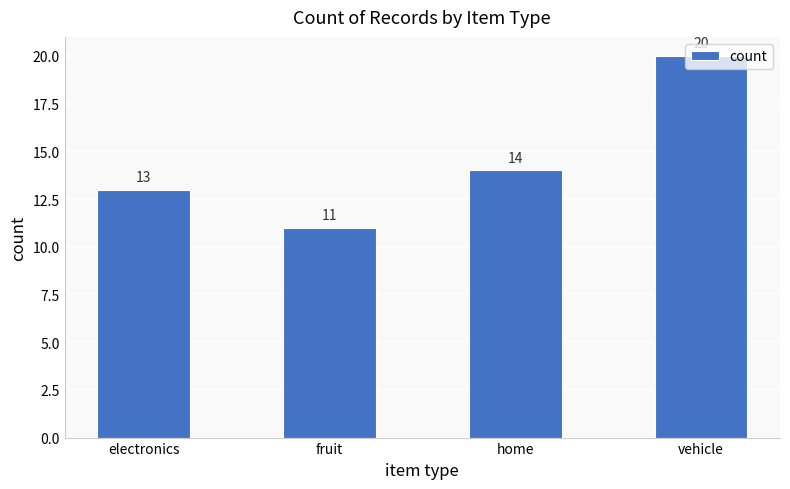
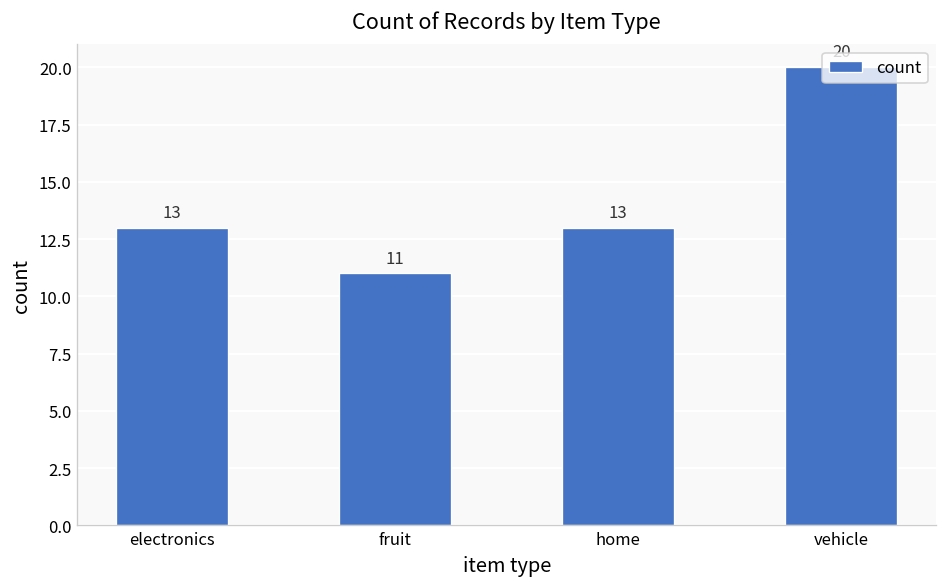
  {
    "electronics": 13,
    "fruit": 11,
-   "home": 14
+   "home": 13
  }
